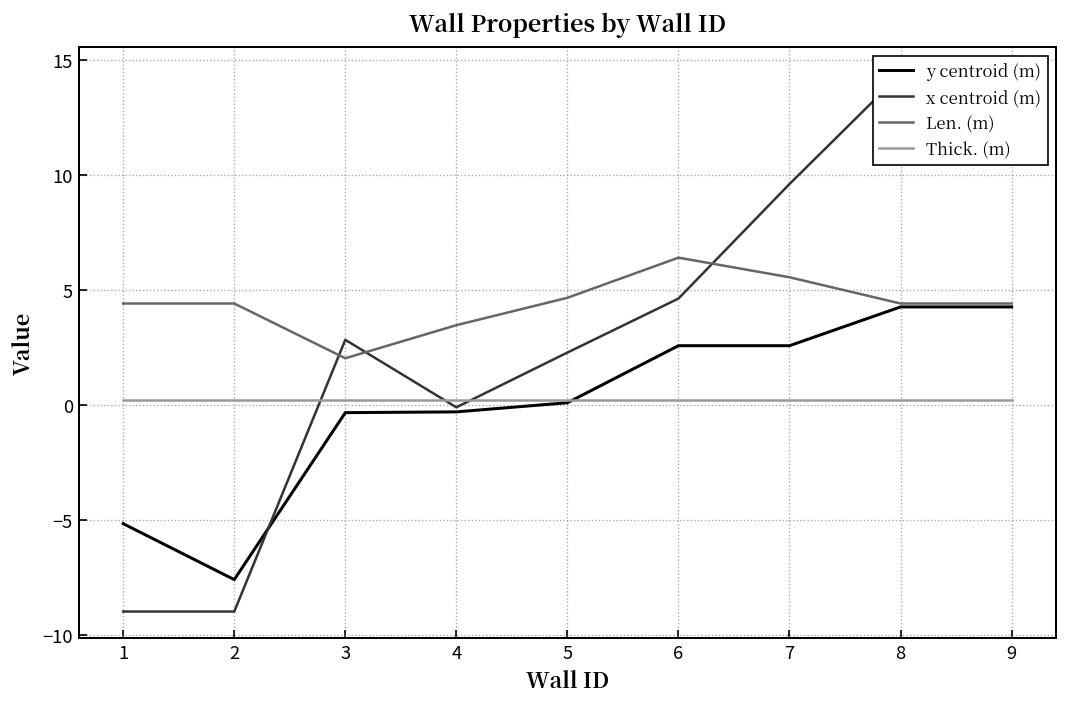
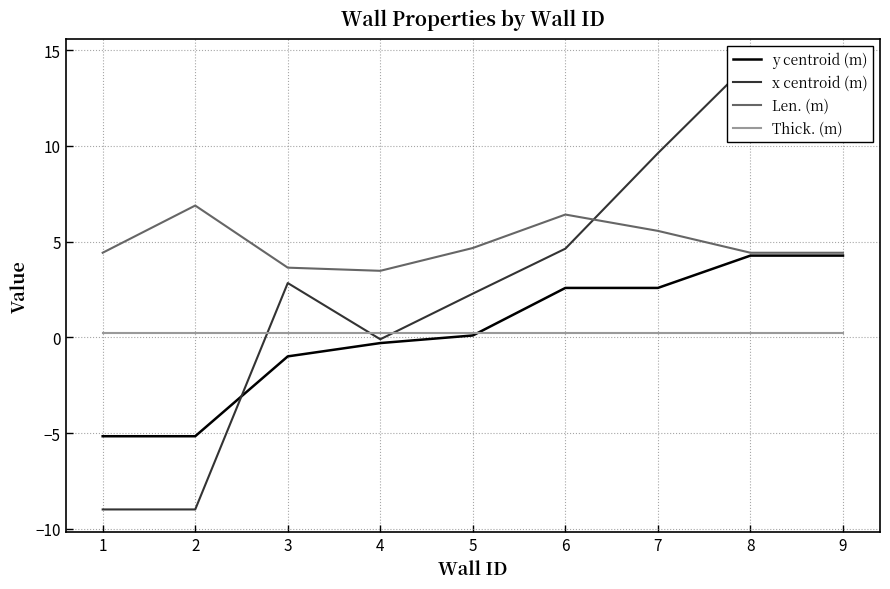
  {
    "y centroid (m)": {
      "1": -5.2,
-     "2": -7.6,
-     "3": -0.3,
+     "2": -5.2,
+     "3": -1.0,
      "4": -0.3,
      "6": 2.6,
      "7": 2.6,
      "8": 4.3,
      "9": 4.3
    },
    "x centroid (m)": {
      "1": -9.0,
      "2": -9.0,
      "3": 2.8,
      "4": -0.1,
      "5": 2.3,
      "6": 4.6,
      "7": 9.6
    },
    "Len. (m)": {
      "1": 4.4,
-     "2": 4.4,
-     "3": 2.0,
+     "2": 6.9,
+     "3": 3.6,
      "4": 3.5,
      "5": 4.7,
      "6": 6.4,
      "7": 5.6,
      "8": 4.4,
      "9": 4.4
    },
    "Thick. (m)": {
      "1": 0.2,
      "2": 0.2,
      "3": 0.2,
      "4": 0.2,
      "6": 0.2,
      "7": 0.2,
      "8": 0.2,
      "9": 0.2
    }
  }
